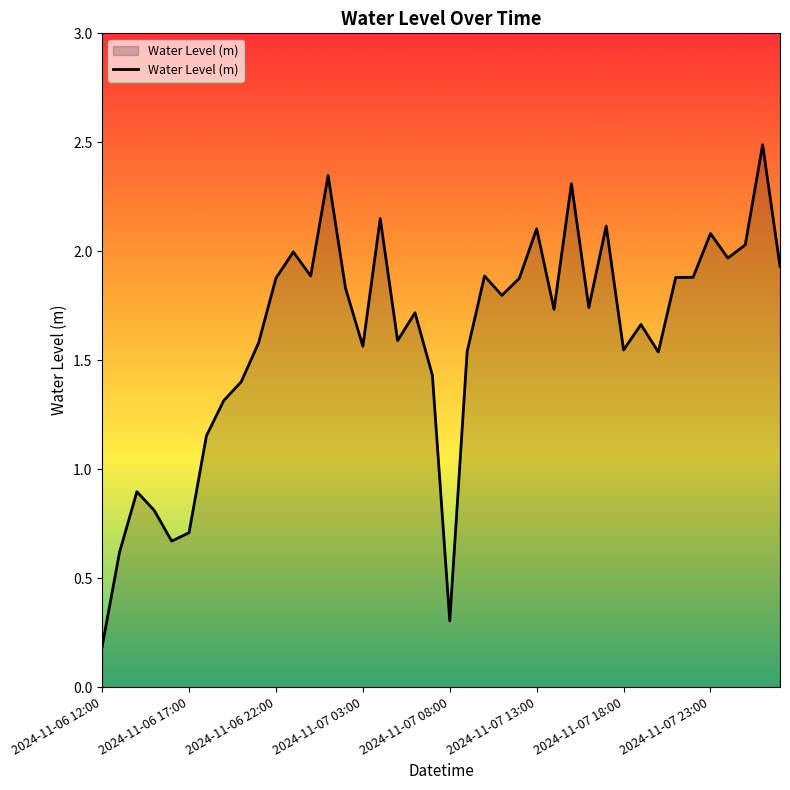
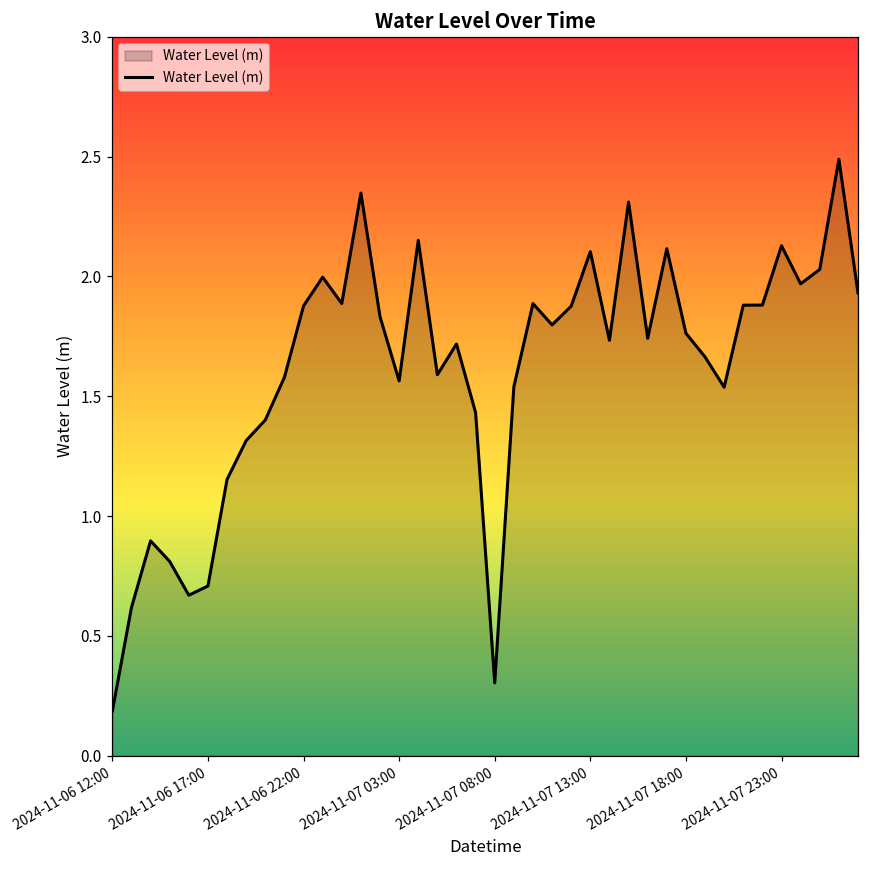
  {
    "2024-11-06 12:00": 0.19,
    "2024-11-06 17:00": 0.71,
    "2024-11-06 22:00": 1.88,
    "2024-11-07 03:00": 1.56,
    "2024-11-07 08:00": 0.30,
    "2024-11-07 13:00": 2.10,
-   "2024-11-07 18:00": 1.55,
-   "2024-11-07 23:00": 2.08
+   "2024-11-07 18:00": 1.76,
+   "2024-11-07 23:00": 2.13
  }
